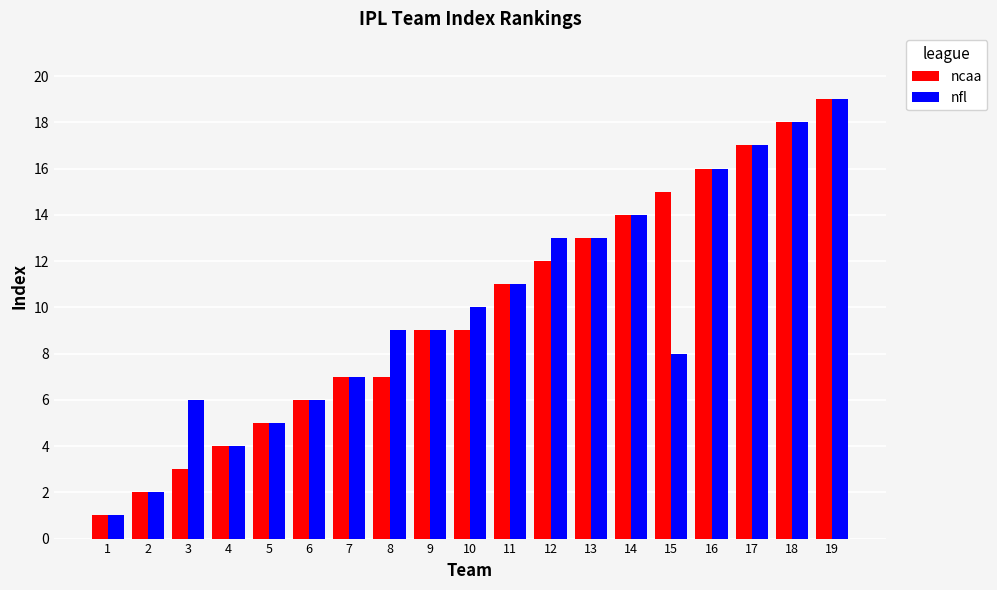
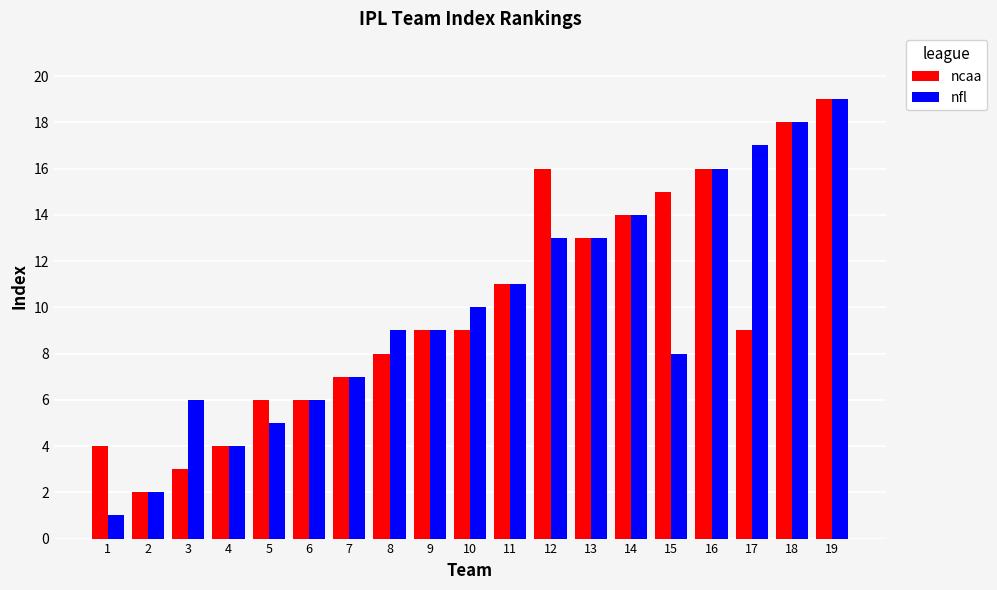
  {
    "ncaa": {
-     "1": 1,
+     "1": 4,
      "2": 2,
      "3": 3,
      "4": 4,
-     "5": 5,
+     "5": 6,
      "6": 6,
      "7": 7,
-     "8": 7,
+     "8": 8,
      "9": 9,
      "10": 9,
      "11": 11,
-     "12": 12,
+     "12": 16,
      "13": 13,
      "14": 14,
      "15": 15,
      "16": 16,
-     "17": 17,
+     "17": 9,
      "18": 18,
      "19": 19
    },
    "nfl": {
      "1": 1,
      "2": 2,
      "3": 6,
      "4": 4,
      "5": 5,
      "6": 6,
      "7": 7,
      "8": 9,
      "9": 9,
      "10": 10,
      "11": 11,
      "12": 13,
      "13": 13,
      "14": 14,
      "15": 8,
      "16": 16,
      "17": 17,
      "18": 18,
      "19": 19
    }
  }
